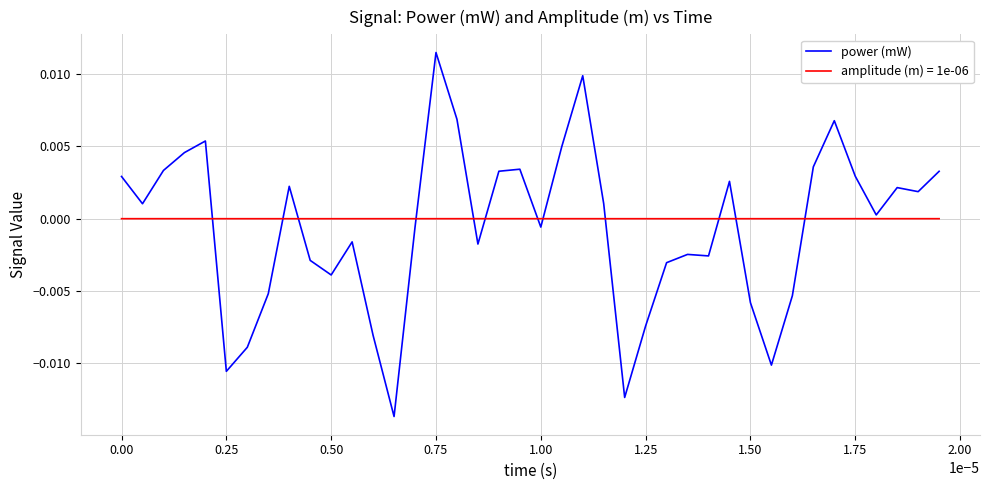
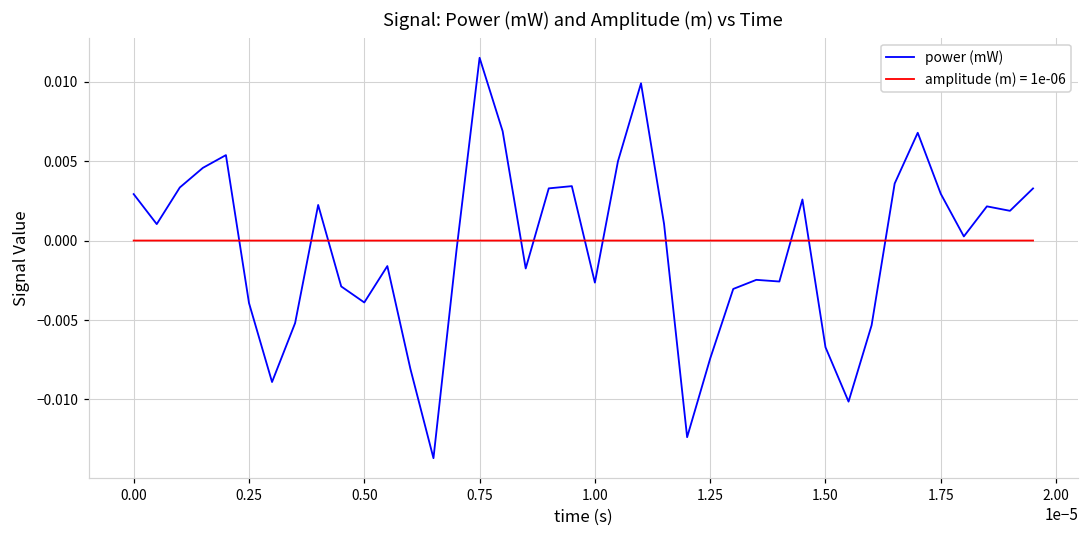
  {
    "power (mW)": {
      "0.00": 0.0029,
-     "0.25": -0.0106,
+     "0.25": -0.0039,
      "0.50": -0.0039,
      "0.75": 0.0115,
-     "1.00": -0.0006,
+     "1.00": -0.0026,
      "1.25": -0.0074,
-     "1.50": -0.0058,
+     "1.50": -0.0067,
      "1.75": 0.0029
    },
    "amplitude (m) = 1e-06": {
      "0.00": 0.0000,
      "0.25": 0.0000,
      "0.50": 0.0000,
      "0.75": 0.0000,
      "1.00": 0.0000,
      "1.25": 0.0000,
      "1.50": 0.0000,
      "1.75": 0.0000
    }
  }
